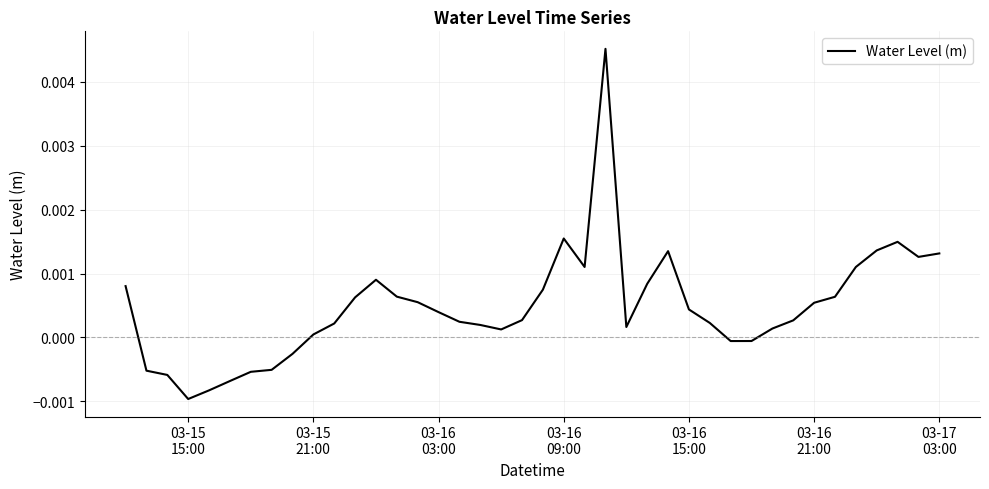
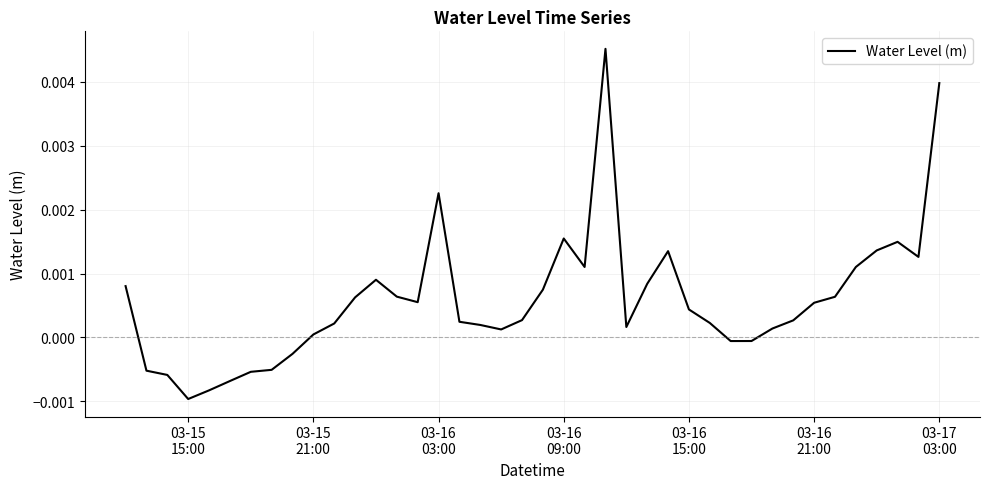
  {
    "03-15 15:00": -0.0010,
    "03-15 21:00": 0.0000,
-   "03-16 03:00": 0.0004,
+   "03-16 03:00": 0.0023,
    "03-16 09:00": 0.0015,
    "03-16 15:00": 0.0004,
    "03-16 21:00": 0.0005,
-   "03-17 03:00": 0.0013
+   "03-17 03:00": 0.0040
  }
